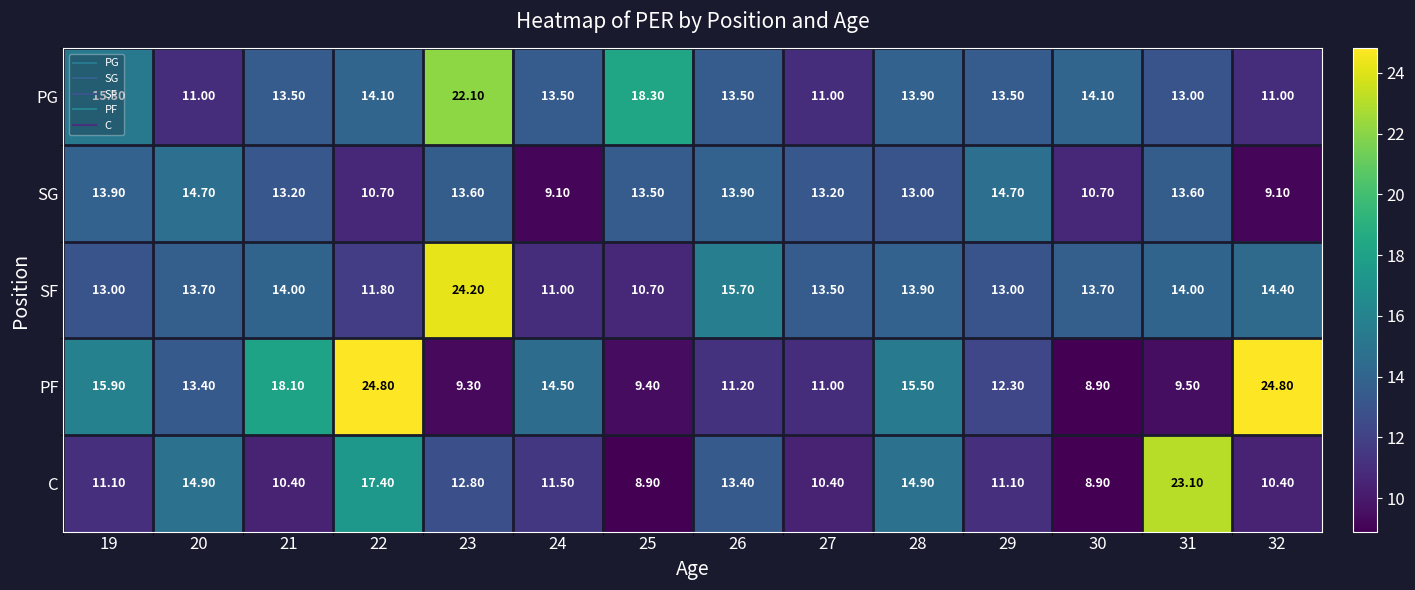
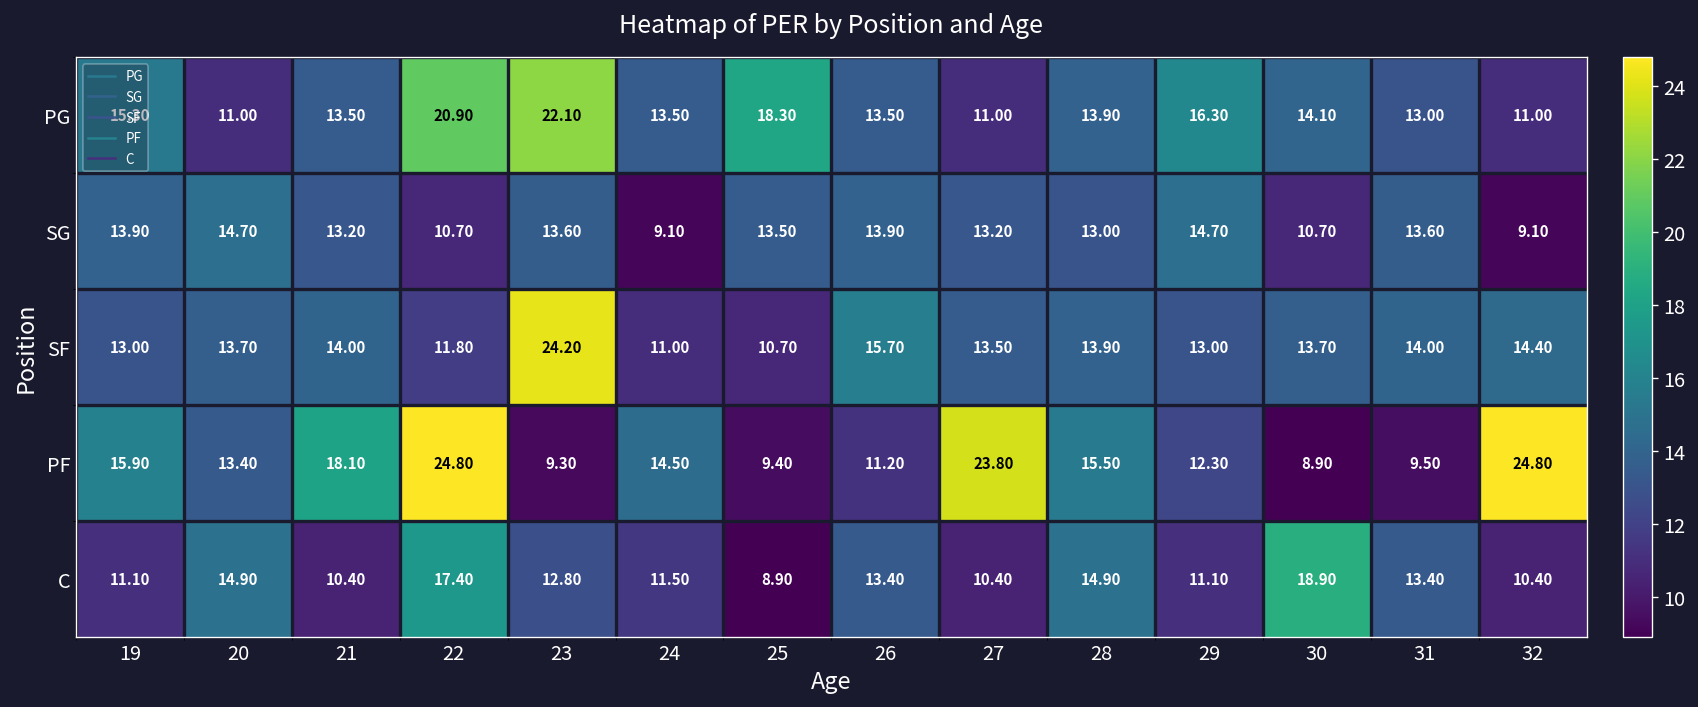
  {
    "PG": {
      "20": 11.00,
      "21": 13.50,
-     "22": 14.10,
+     "22": 20.90,
      "23": 22.10,
      "24": 13.50,
      "25": 18.30,
      "26": 13.50,
      "27": 11.00,
      "28": 13.90,
-     "29": 13.50,
+     "29": 16.30,
      "30": 14.10,
      "31": 13.00,
      "32": 11.00
    },
    "SG": {
      "19": 13.90,
      "20": 14.70,
      "21": 13.20,
      "22": 10.70,
      "23": 13.60,
      "24": 9.10,
      "25": 13.50,
      "26": 13.90,
      "27": 13.20,
      "28": 13.00,
      "29": 14.70,
      "30": 10.70,
      "31": 13.60,
      "32": 9.10
    },
    "SF": {
      "19": 13.00,
      "20": 13.70,
      "21": 14.00,
      "22": 11.80,
      "23": 24.20,
      "24": 11.00,
      "25": 10.70,
      "26": 15.70,
      "27": 13.50,
      "28": 13.90,
      "29": 13.00,
      "30": 13.70,
      "31": 14.00,
      "32": 14.40
    },
    "PF": {
      "19": 15.90,
      "20": 13.40,
      "21": 18.10,
      "22": 24.80,
      "23": 9.30,
      "24": 14.50,
      "25": 9.40,
      "26": 11.20,
-     "27": 11.00,
+     "27": 23.80,
      "28": 15.50,
      "29": 12.30,
      "30": 8.90,
      "31": 9.50,
      "32": 24.80
    },
    "C": {
      "19": 11.10,
      "20": 14.90,
      "21": 10.40,
      "22": 17.40,
      "23": 12.80,
      "24": 11.50,
      "25": 8.90,
      "26": 13.40,
      "27": 10.40,
      "28": 14.90,
      "29": 11.10,
-     "30": 8.90,
-     "31": 23.10,
+     "30": 18.90,
+     "31": 13.40,
      "32": 10.40
    }
  }
